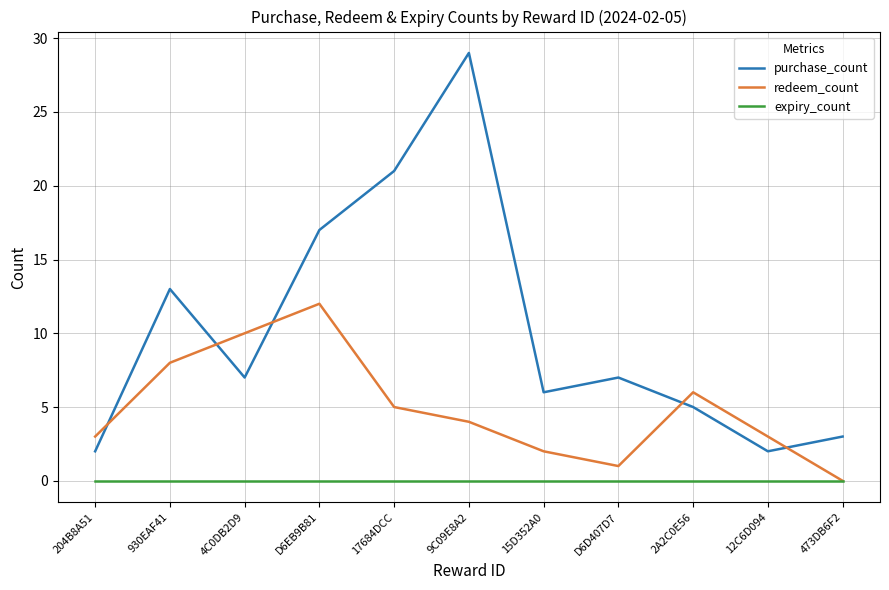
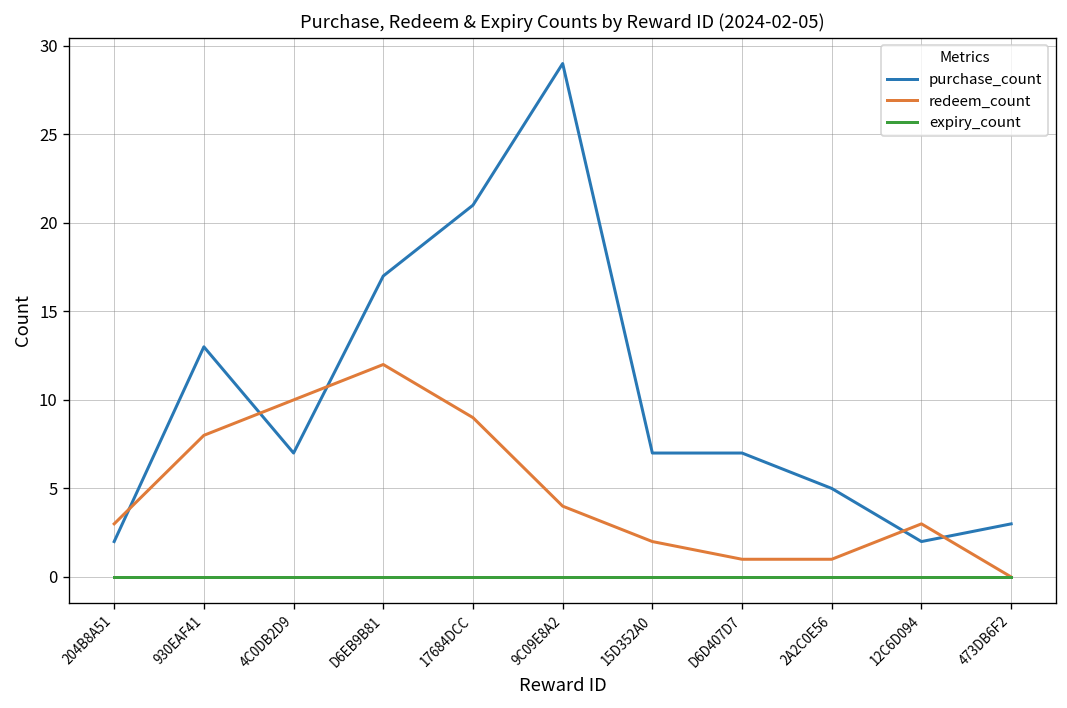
  {
    "purchase_count": {
      "204B8A51": 2,
      "930EAF41": 13,
      "4C0DB2D9": 7,
      "D6EB9B81": 17,
      "17684DCC": 21,
      "9C09E8A2": 29,
-     "15D352A0": 6,
+     "15D352A0": 7,
      "D6D407D7": 7,
      "2A2C0E56": 5,
      "12C6D094": 2,
      "473DB6F2": 3
    },
    "redeem_count": {
      "204B8A51": 3,
      "930EAF41": 8,
      "4C0DB2D9": 10,
      "D6EB9B81": 12,
-     "17684DCC": 5,
+     "17684DCC": 9,
      "9C09E8A2": 4,
      "15D352A0": 2,
      "D6D407D7": 1,
-     "2A2C0E56": 6,
+     "2A2C0E56": 1,
      "12C6D094": 3
    },
    "expiry_count": {
      "204B8A51": 0,
      "930EAF41": 0,
      "4C0DB2D9": 0,
      "D6EB9B81": 0,
      "17684DCC": 0,
      "9C09E8A2": 0,
      "15D352A0": 0,
      "D6D407D7": 0,
      "2A2C0E56": 0,
      "12C6D094": 0
    }
  }
